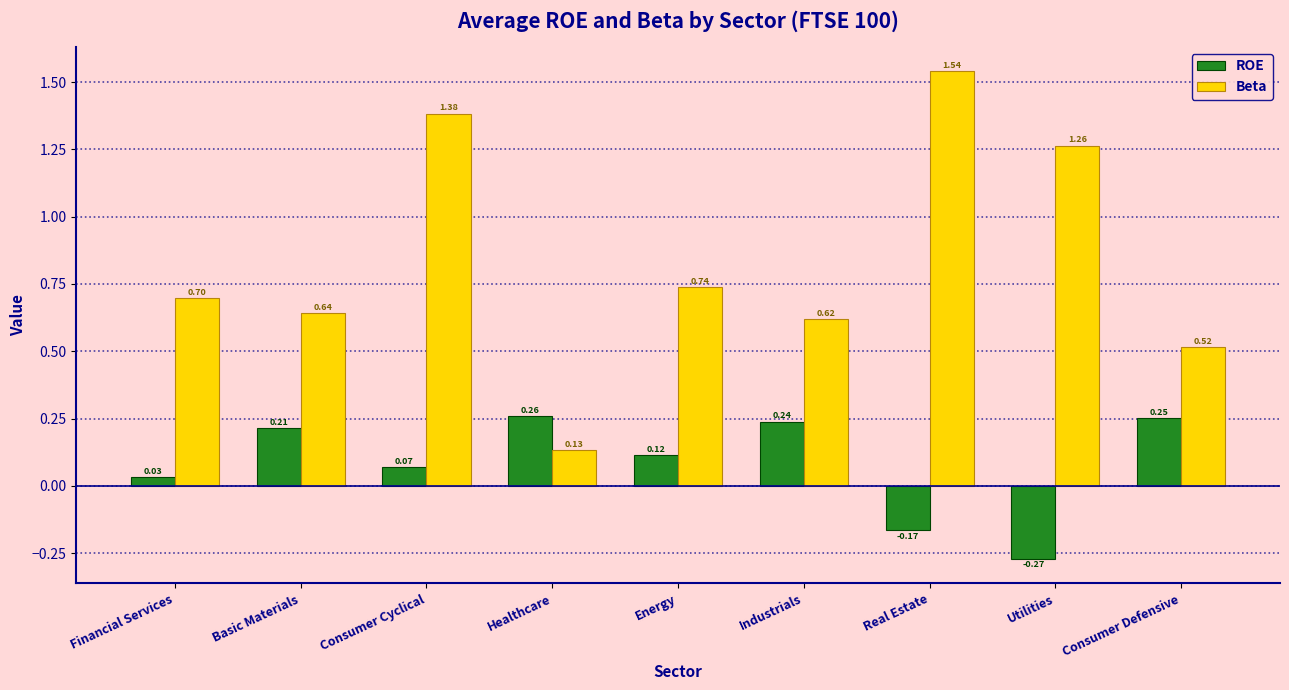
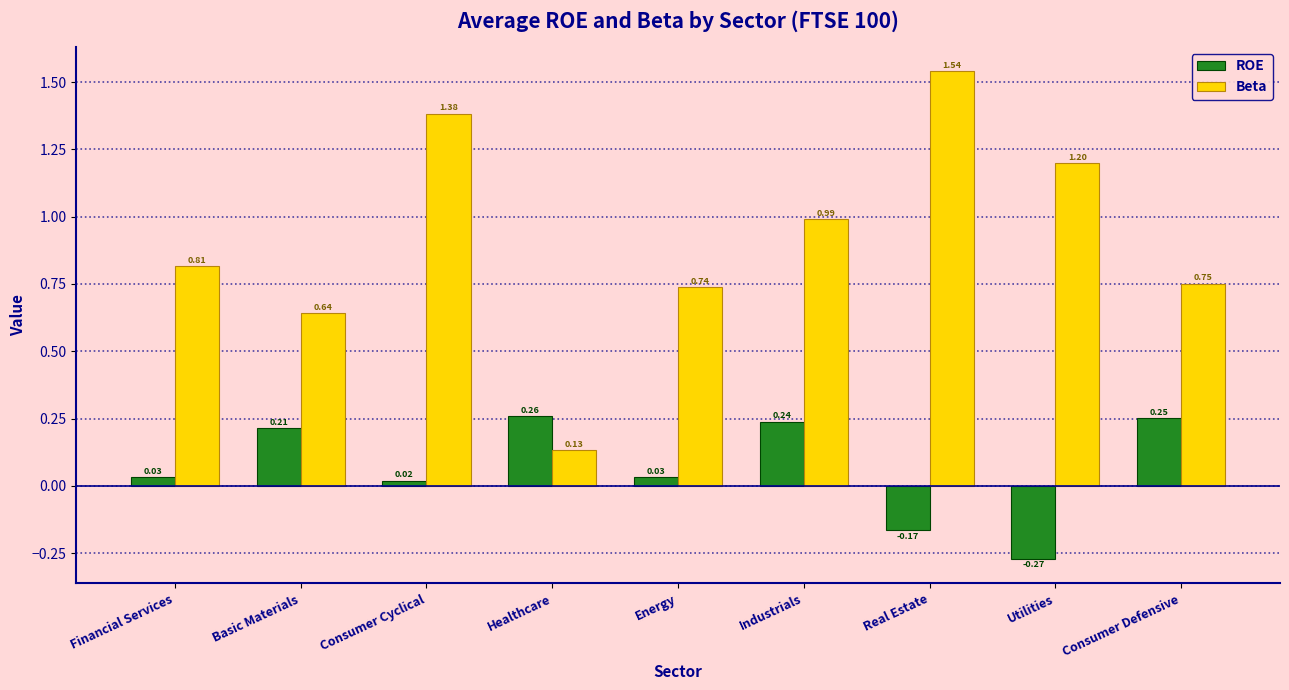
  {
    "ROE": {
      "Financial Services": 0.03,
      "Basic Materials": 0.21,
-     "Consumer Cyclical": 0.07,
+     "Consumer Cyclical": 0.02,
      "Healthcare": 0.26,
-     "Energy": 0.12,
+     "Energy": 0.03,
      "Industrials": 0.24,
      "Real Estate": -0.17,
      "Utilities": -0.27,
      "Consumer Defensive": 0.25
    },
    "Beta": {
-     "Financial Services": 0.70,
+     "Financial Services": 0.81,
      "Basic Materials": 0.64,
      "Consumer Cyclical": 1.38,
      "Healthcare": 0.13,
      "Energy": 0.74,
-     "Industrials": 0.62,
+     "Industrials": 0.99,
      "Real Estate": 1.54,
-     "Utilities": 1.26,
-     "Consumer Defensive": 0.52
+     "Utilities": 1.20,
+     "Consumer Defensive": 0.75
    }
  }
